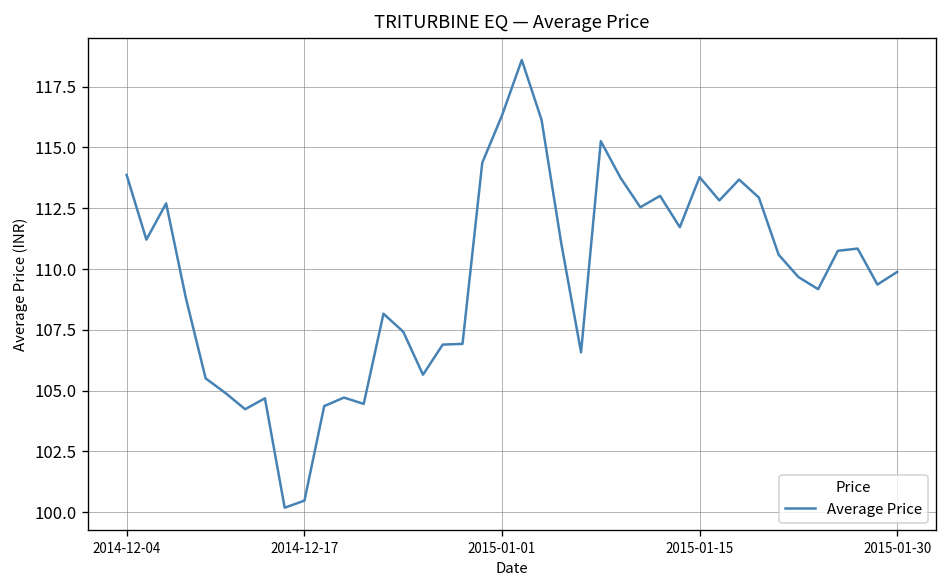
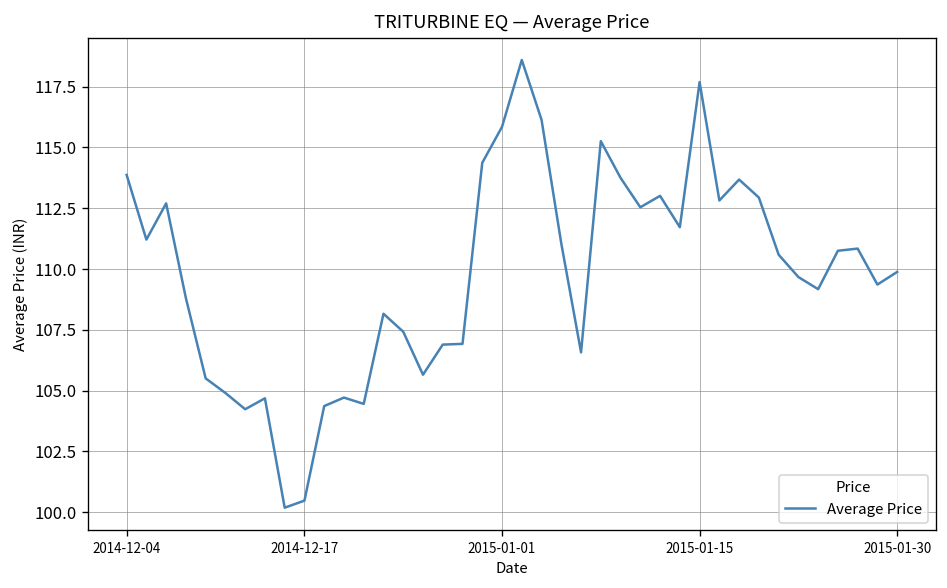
  {
    "2014-12-04": 113.9,
    "2014-12-17": 100.5,
-   "2015-01-01": 116.3,
-   "2015-01-15": 113.8,
+   "2015-01-01": 115.9,
+   "2015-01-15": 117.7,
    "2015-01-30": 109.9
  }
